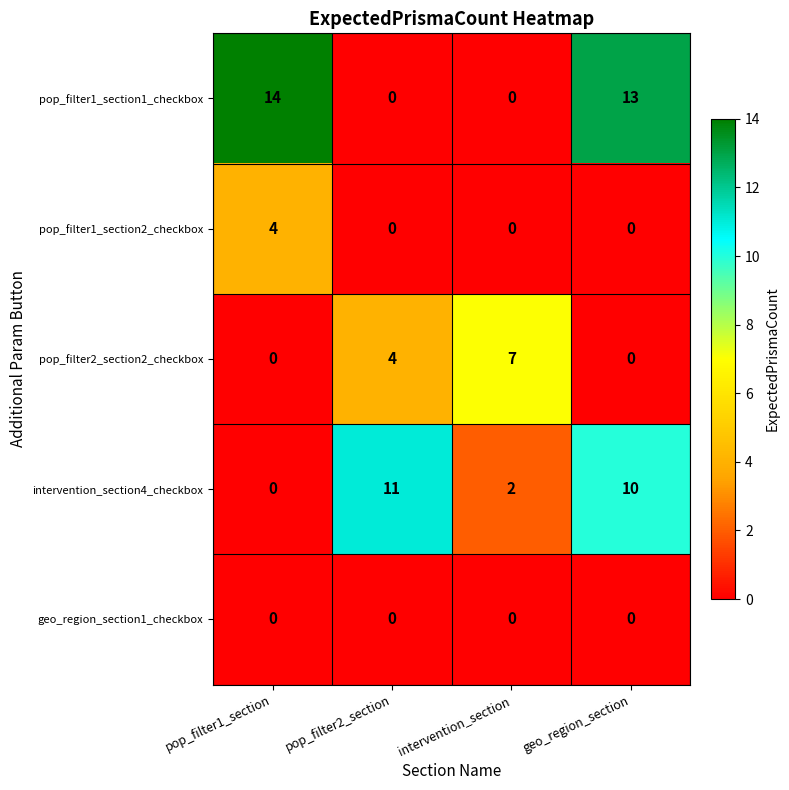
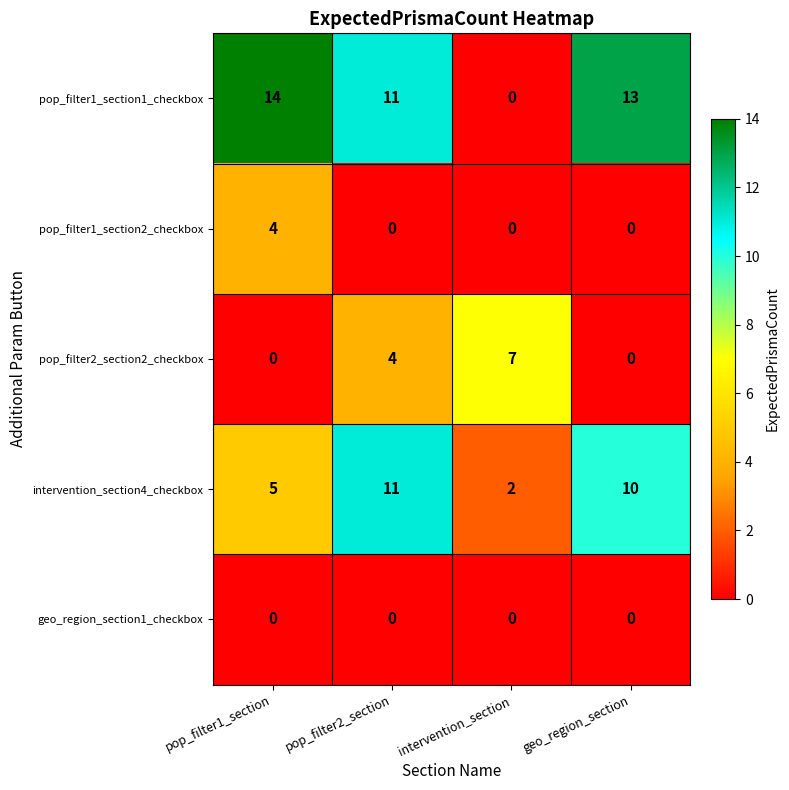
  {
    "pop_filter1_section1_checkbox": {
      "pop_filter1_section": 14,
-     "pop_filter2_section": 0,
+     "pop_filter2_section": 11,
      "intervention_section": 0,
      "geo_region_section": 13
    },
    "pop_filter1_section2_checkbox": {
      "pop_filter1_section": 4,
      "pop_filter2_section": 0,
      "intervention_section": 0,
      "geo_region_section": 0
    },
    "pop_filter2_section2_checkbox": {
      "pop_filter1_section": 0,
      "pop_filter2_section": 4,
      "intervention_section": 7,
      "geo_region_section": 0
    },
    "intervention_section4_checkbox": {
-     "pop_filter1_section": 0,
+     "pop_filter1_section": 5,
      "pop_filter2_section": 11,
      "intervention_section": 2,
      "geo_region_section": 10
    },
    "geo_region_section1_checkbox": {
      "pop_filter1_section": 0,
      "pop_filter2_section": 0,
      "intervention_section": 0,
      "geo_region_section": 0
    }
  }
